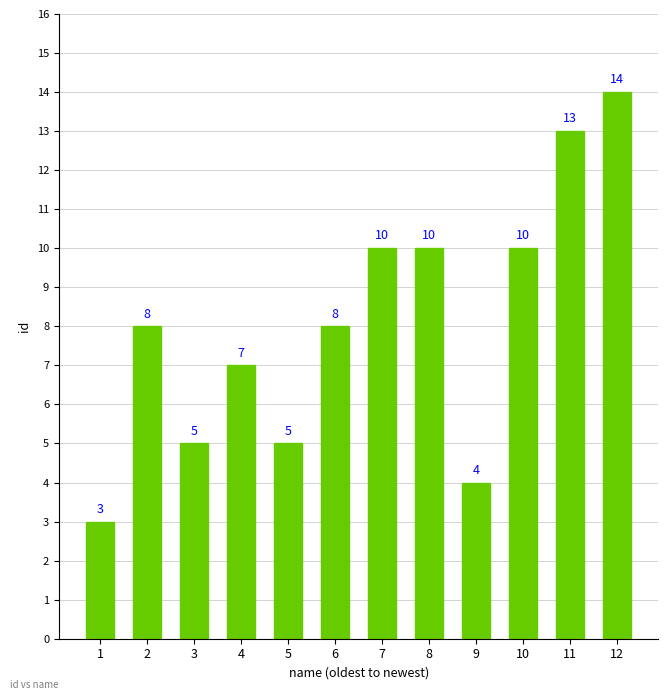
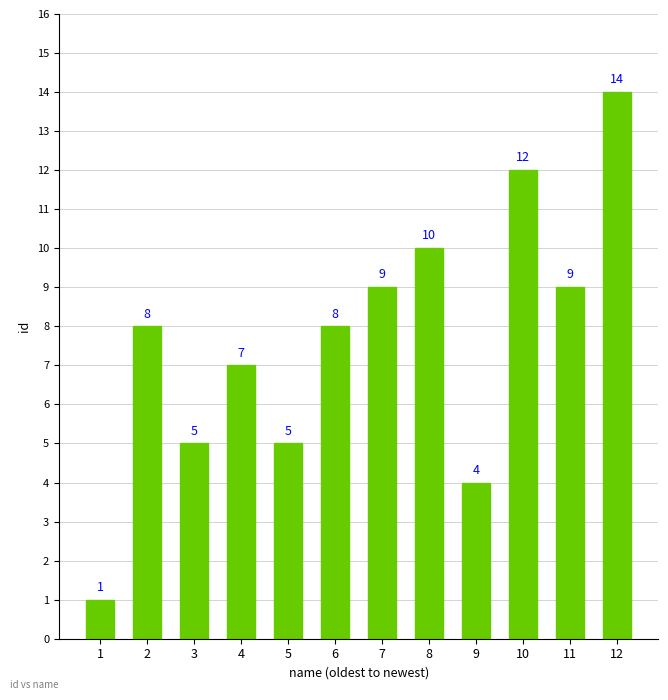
  {
-   "1": 3,
+   "1": 1,
    "2": 8,
    "3": 5,
    "4": 7,
    "5": 5,
    "6": 8,
-   "7": 10,
+   "7": 9,
    "8": 10,
    "9": 4,
-   "10": 10,
-   "11": 13,
+   "10": 12,
+   "11": 9,
    "12": 14
  }
